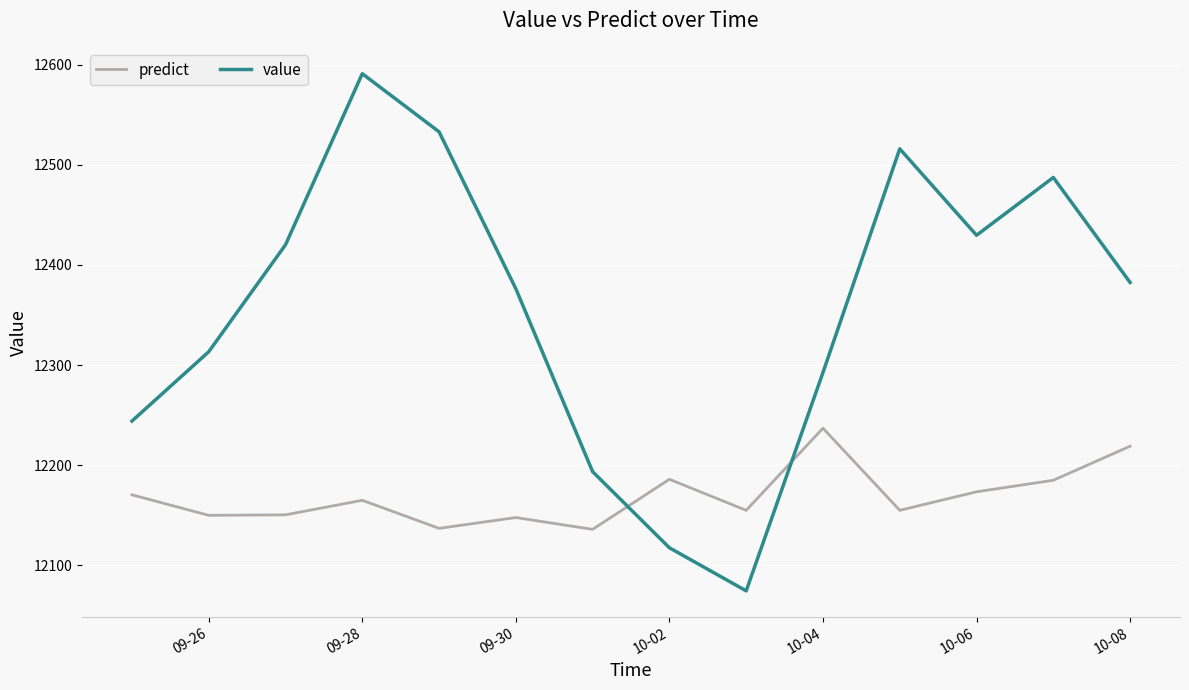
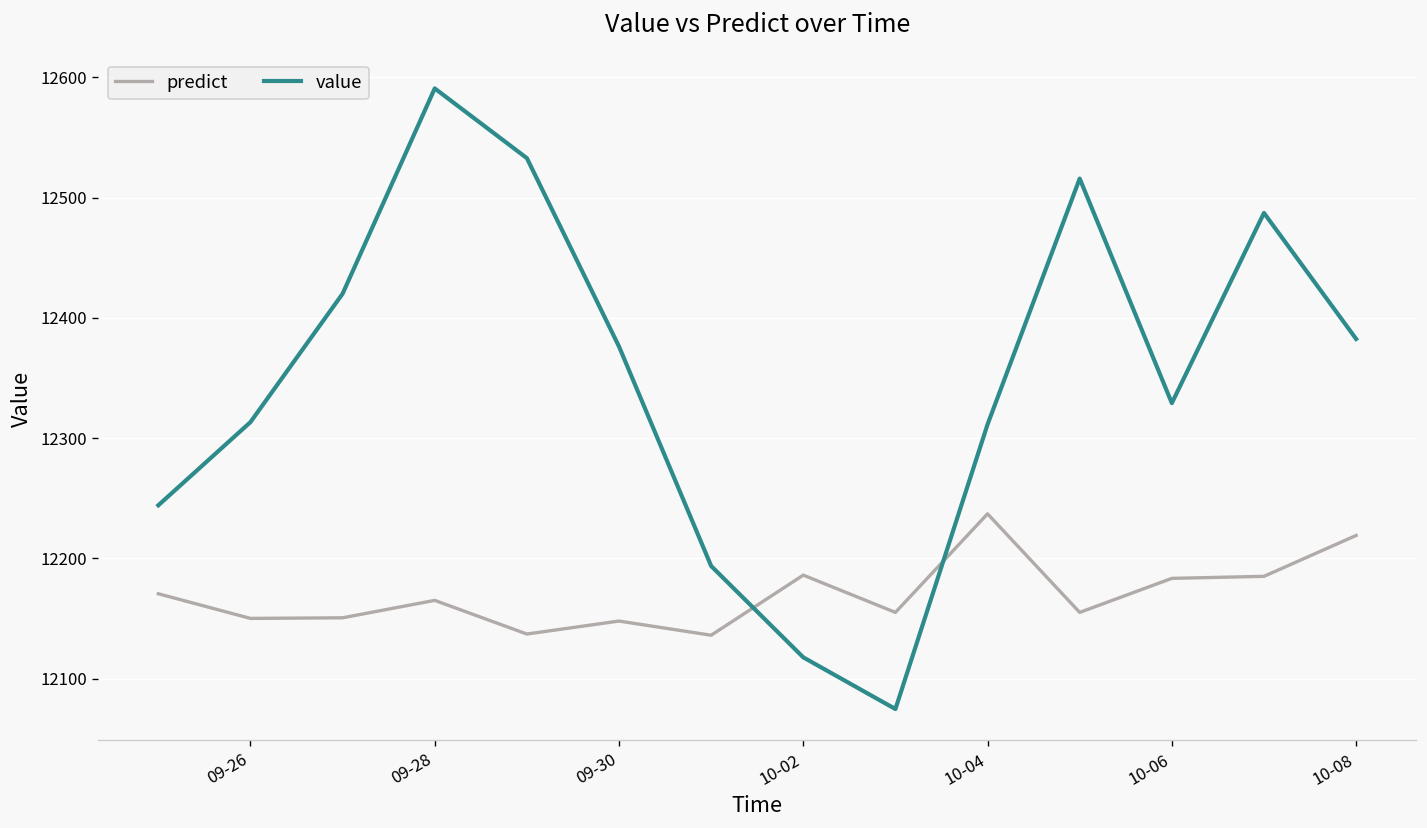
  {
    "predict": {
      "09-26": 12150,
      "09-28": 12165,
      "09-30": 12148,
      "10-02": 12186,
      "10-04": 12237,
-     "10-06": 12174,
+     "10-06": 12183,
      "10-08": 12219
    },
    "value": {
      "09-26": 12313,
      "09-28": 12591,
      "09-30": 12376,
      "10-02": 12118,
-     "10-04": 12293,
-     "10-06": 12430,
+     "10-04": 12311,
+     "10-06": 12329,
      "10-08": 12383
    }
  }
